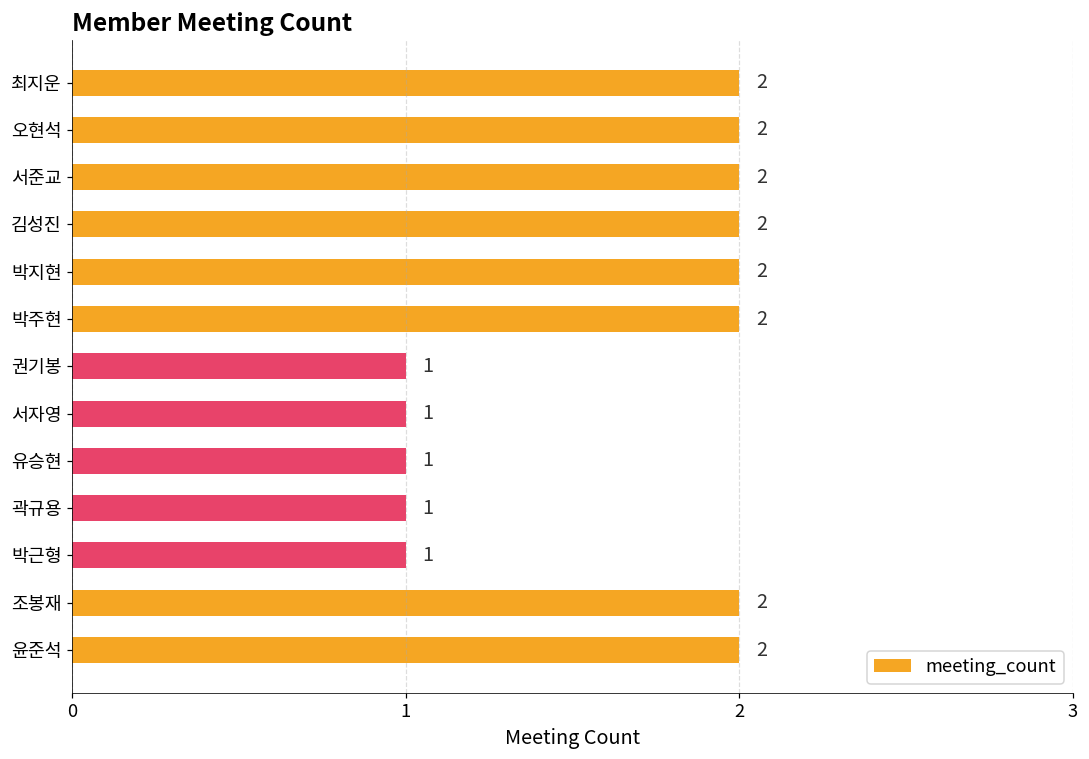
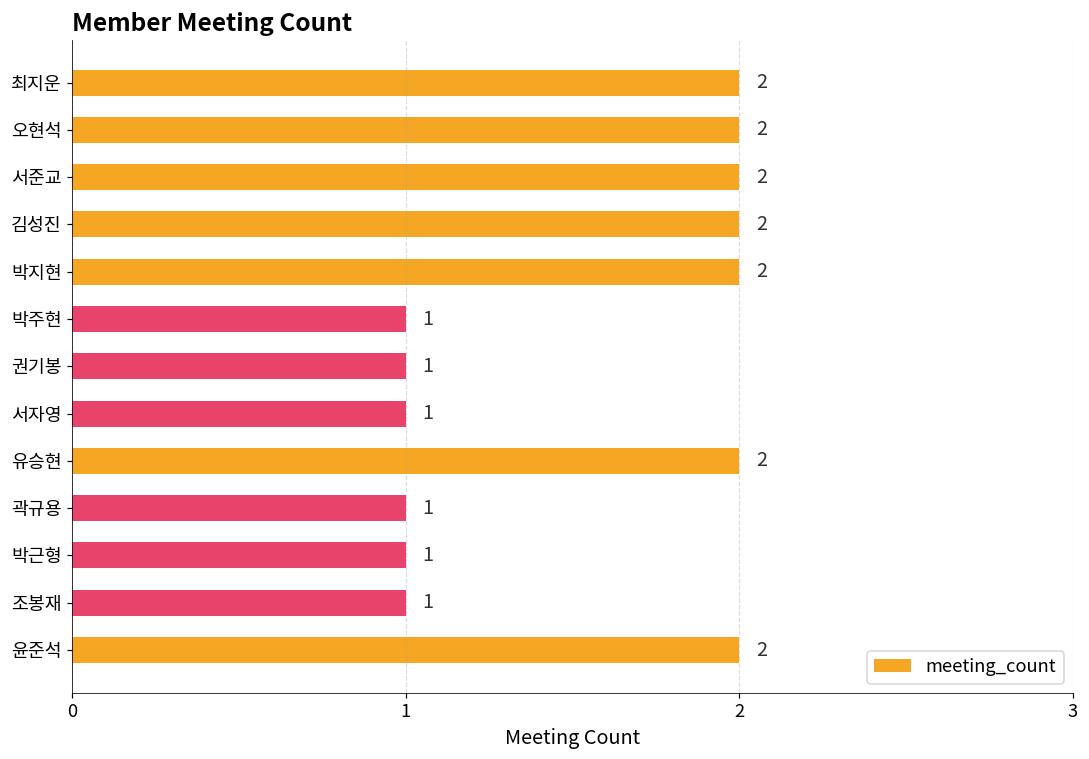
  {
    "최지운": 2,
    "오현석": 2,
    "서준교": 2,
    "김성진": 2,
    "박지현": 2,
-   "박주현": 2,
+   "박주현": 1,
    "권기봉": 1,
    "서자영": 1,
-   "유승현": 1,
+   "유승현": 2,
    "곽규용": 1,
    "박근형": 1,
-   "조봉재": 2,
+   "조봉재": 1,
    "윤준석": 2
  }
